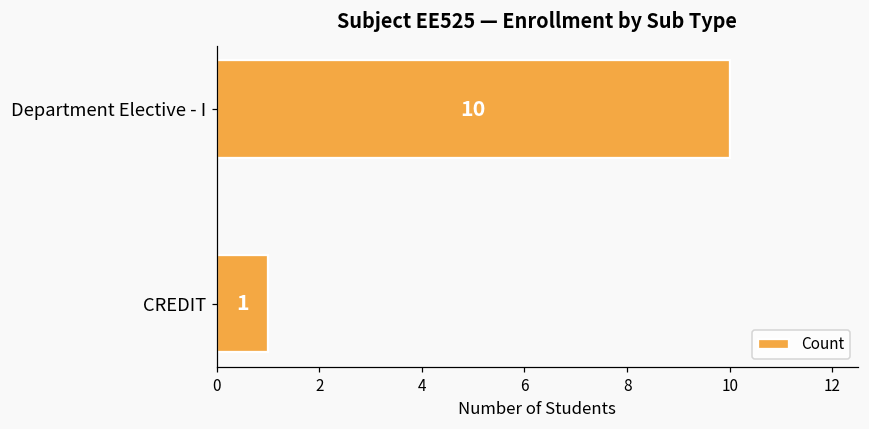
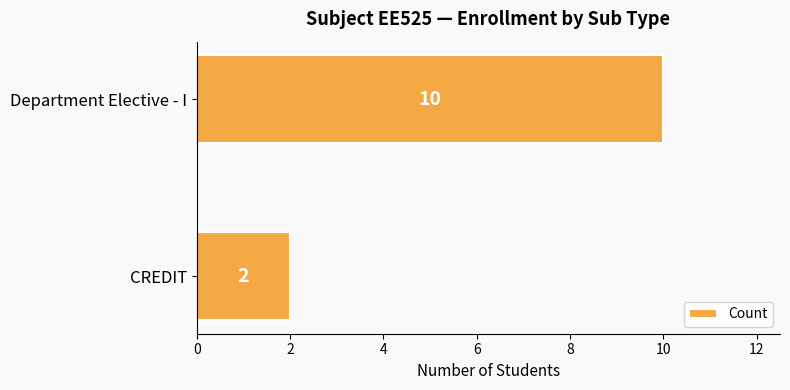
  {
    "Department Elective - I": 10,
-   "CREDIT": 1
+   "CREDIT": 2
  }
